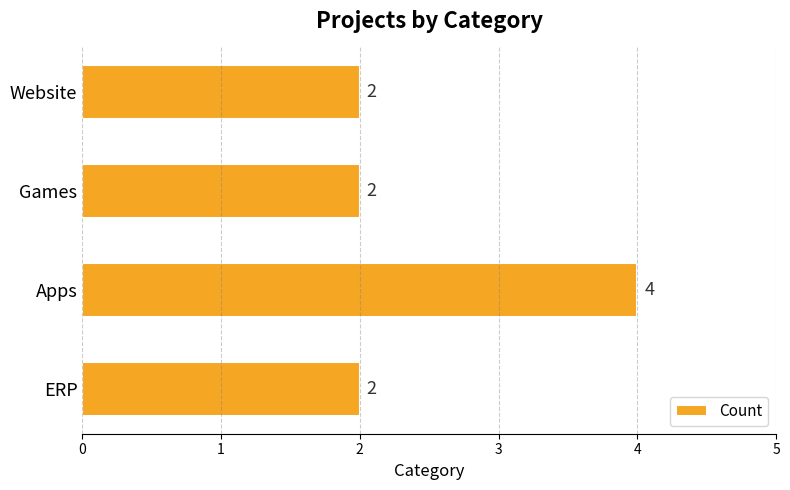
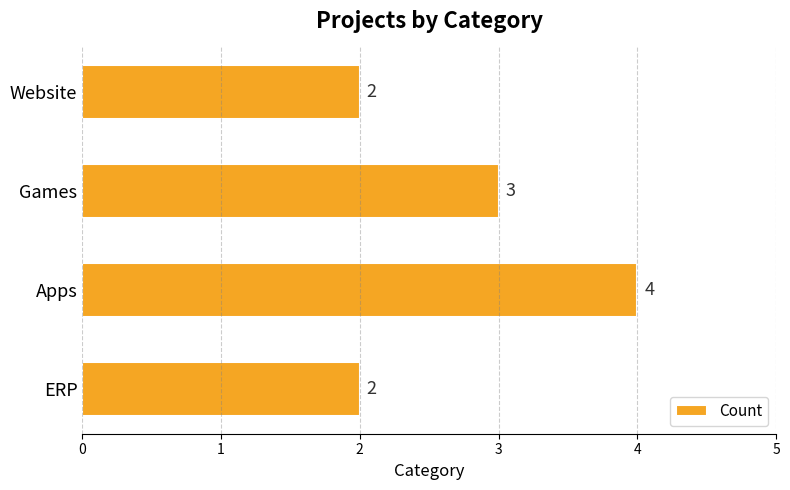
  {
    "Website": 2,
-   "Games": 2,
+   "Games": 3,
    "Apps": 4,
    "ERP": 2
  }
